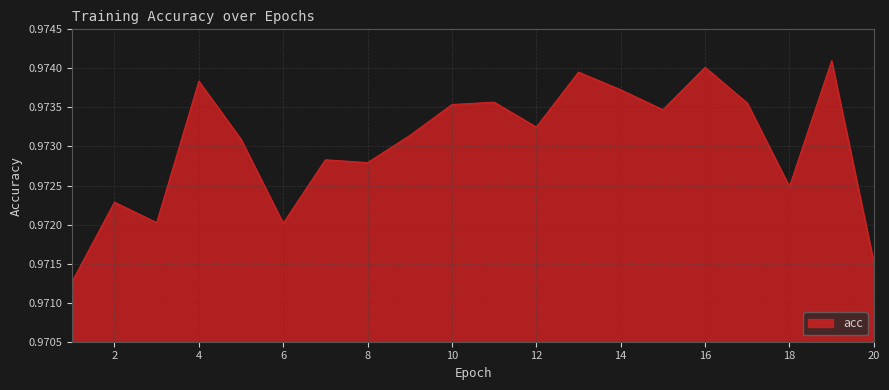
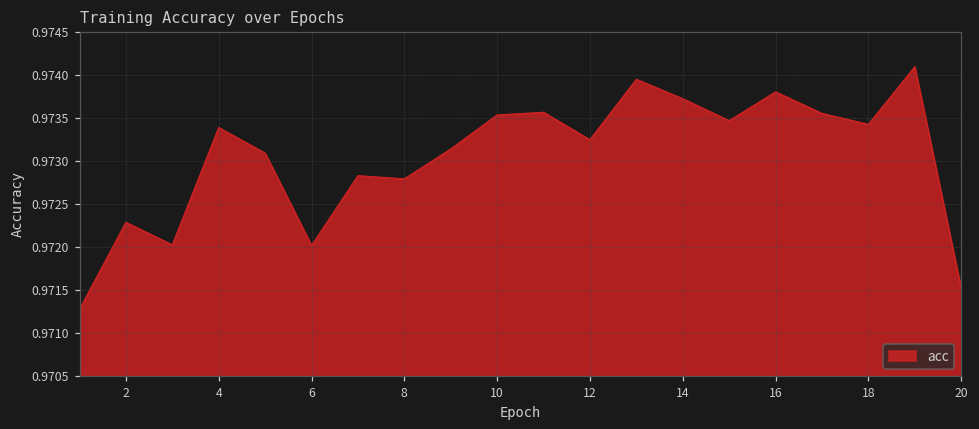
  {
    "2": 0.9723,
-   "4": 0.9738,
+   "4": 0.9734,
    "6": 0.9720,
    "8": 0.9728,
    "10": 0.9735,
    "12": 0.9732,
    "14": 0.9737,
-   "16": 0.9740,
-   "18": 0.9725,
+   "16": 0.9738,
+   "18": 0.9734,
    "20": 0.9715
  }
